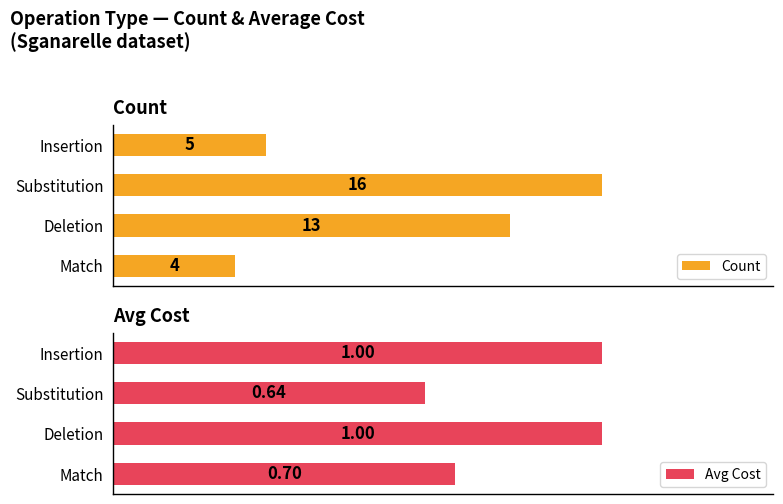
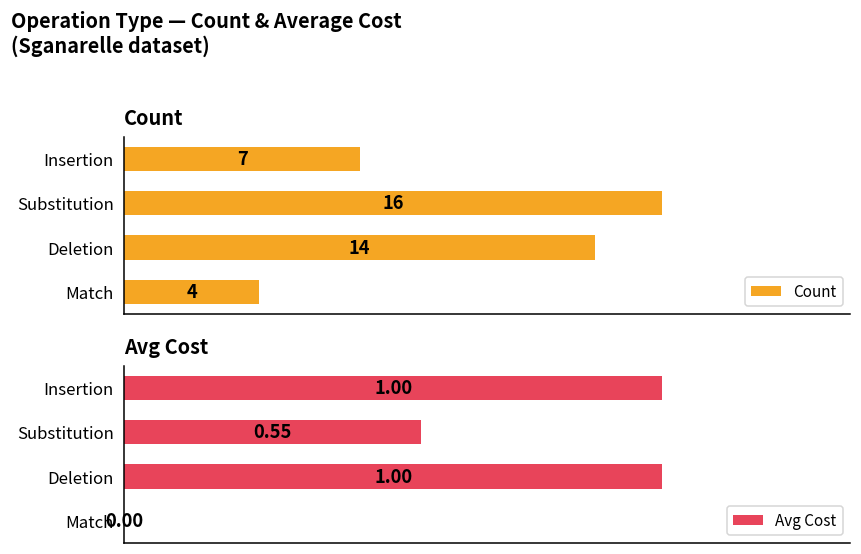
  {
    "Count": {
-     "Insertion": 5,
+     "Insertion": 7,
      "Substitution": 16,
-     "Deletion": 13,
+     "Deletion": 14,
      "Match": 4
    },
    "Avg Cost": {
      "Insertion": 1.00,
-     "Substitution": 0.64,
+     "Substitution": 0.55,
      "Deletion": 1.00,
-     "Match": 0.70
+     "Match": 0.00
    }
  }
